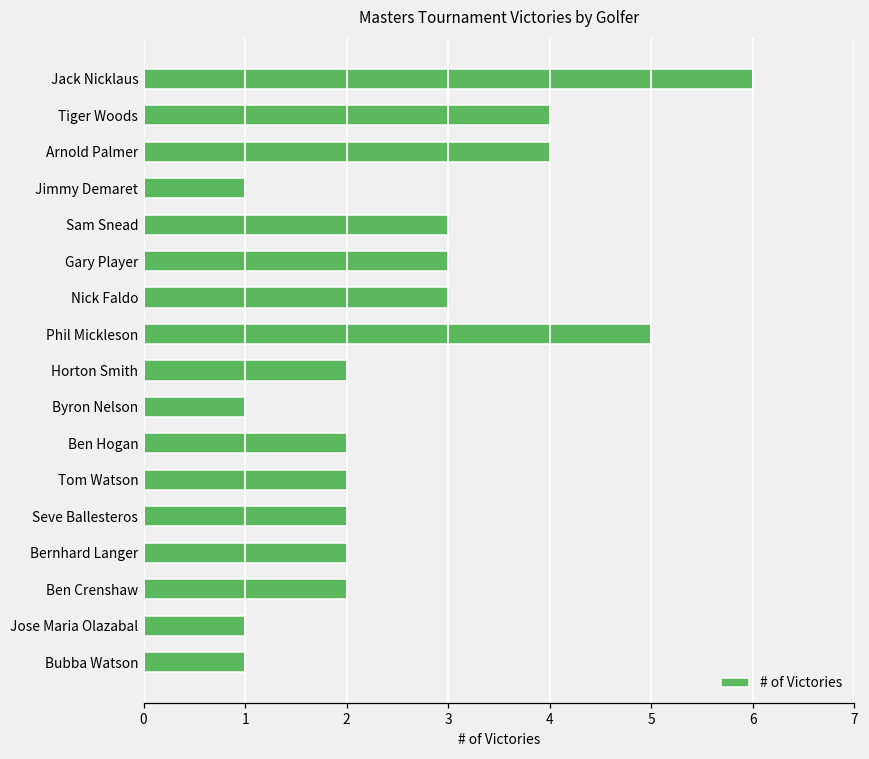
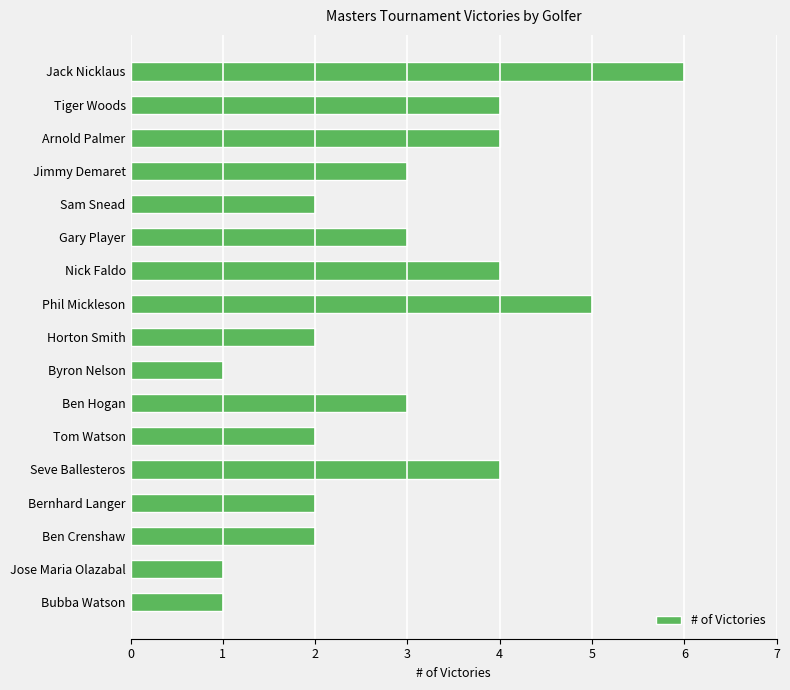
  {
    "Jack Nicklaus": 6,
    "Tiger Woods": 4,
    "Arnold Palmer": 4,
-   "Jimmy Demaret": 1,
-   "Sam Snead": 3,
+   "Jimmy Demaret": 3,
+   "Sam Snead": 2,
    "Gary Player": 3,
-   "Nick Faldo": 3,
+   "Nick Faldo": 4,
    "Phil Mickleson": 5,
    "Horton Smith": 2,
    "Byron Nelson": 1,
-   "Ben Hogan": 2,
+   "Ben Hogan": 3,
    "Tom Watson": 2,
-   "Seve Ballesteros": 2,
+   "Seve Ballesteros": 4,
    "Bernhard Langer": 2,
    "Ben Crenshaw": 2,
    "Jose Maria Olazabal": 1,
    "Bubba Watson": 1
  }
